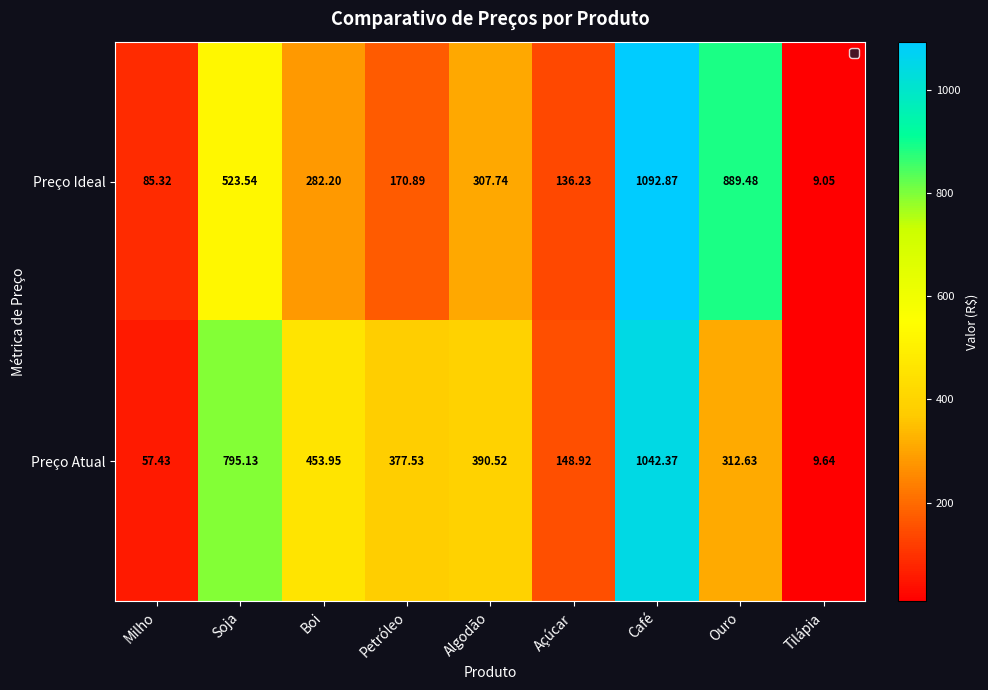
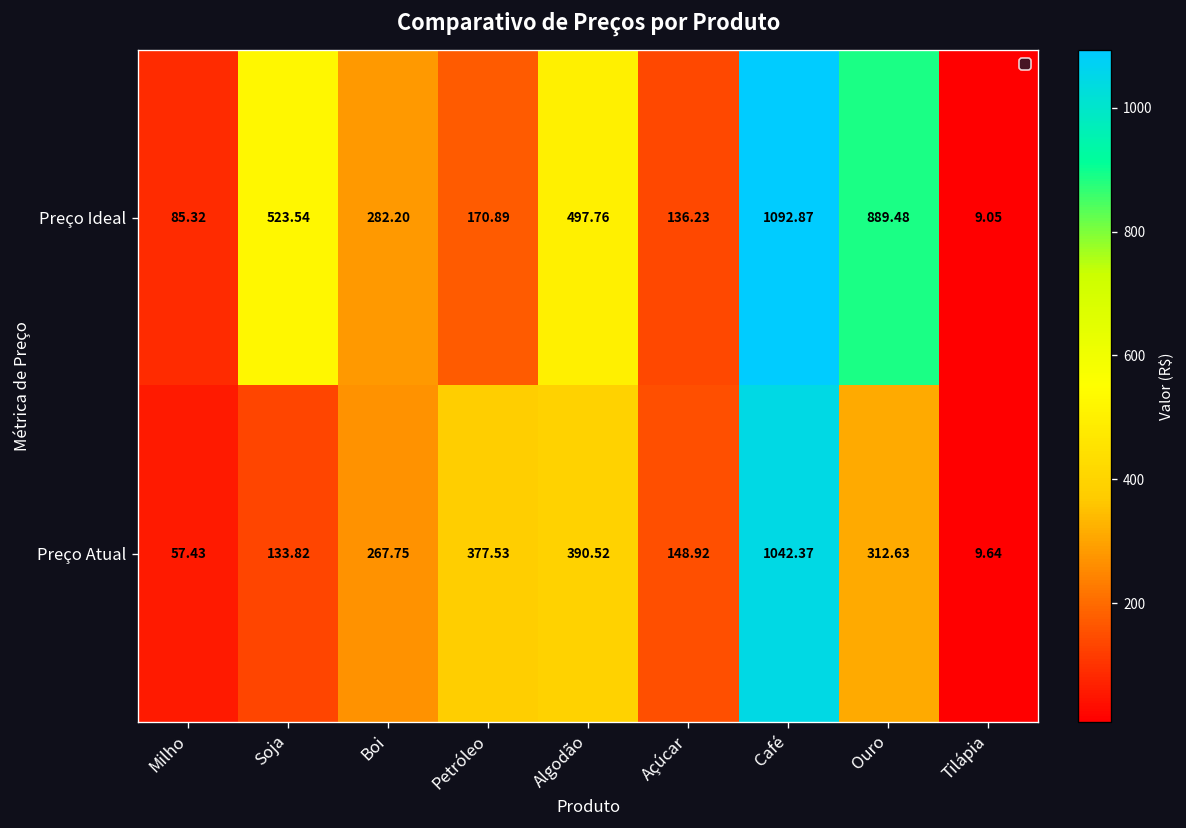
  {
    "Preço Ideal": {
      "Milho": 85.32,
      "Soja": 523.54,
      "Boi": 282.20,
      "Petróleo": 170.89,
-     "Algodão": 307.74,
+     "Algodão": 497.76,
      "Açúcar": 136.23,
      "Café": 1092.87,
      "Ouro": 889.48,
      "Tilápia": 9.05
    },
    "Preço Atual": {
      "Milho": 57.43,
-     "Soja": 795.13,
-     "Boi": 453.95,
+     "Soja": 133.82,
+     "Boi": 267.75,
      "Petróleo": 377.53,
      "Algodão": 390.52,
      "Açúcar": 148.92,
      "Café": 1042.37,
      "Ouro": 312.63,
      "Tilápia": 9.64
    }
  }
